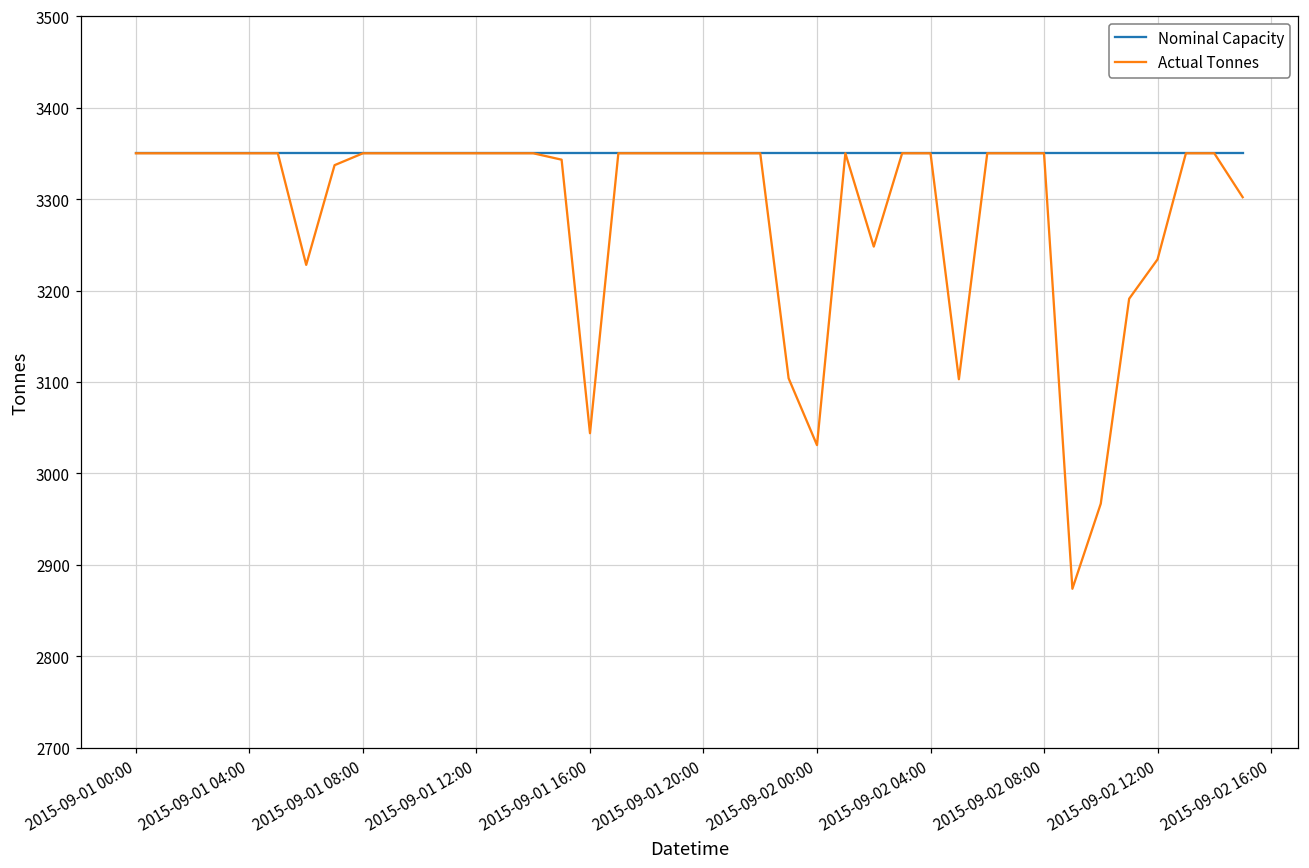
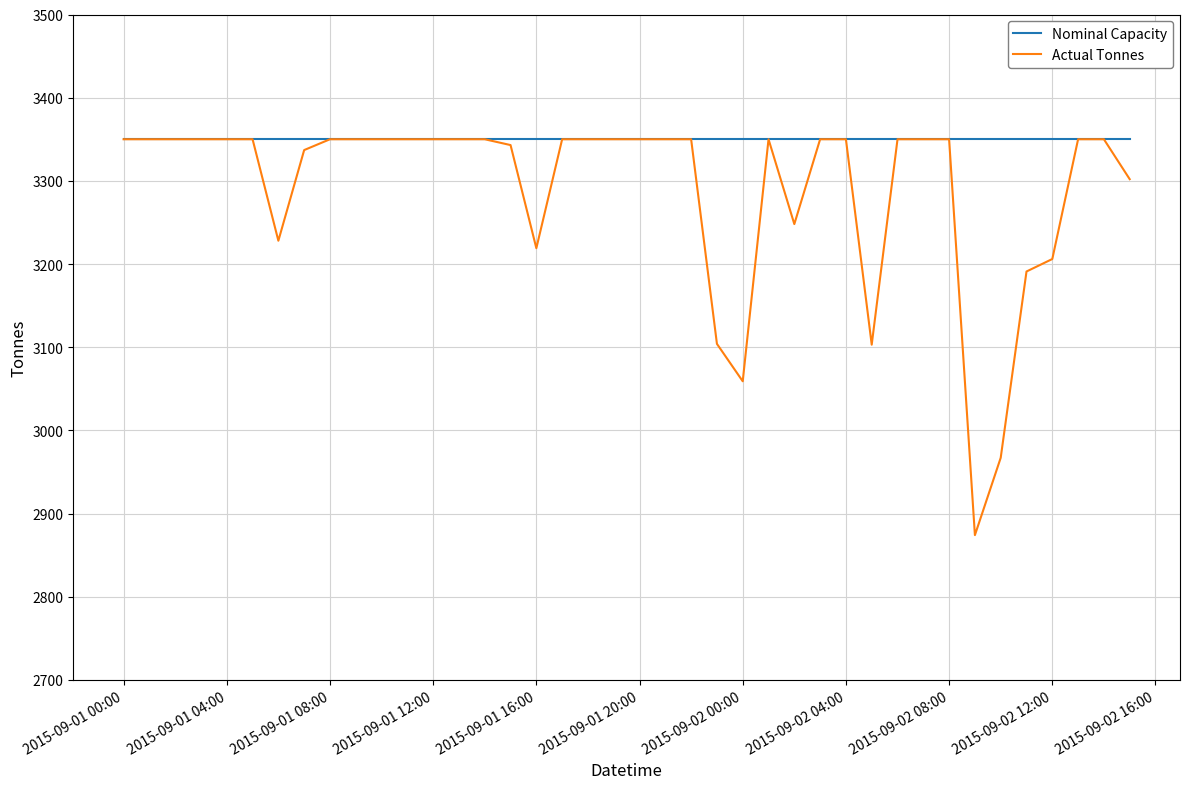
  {
    "Nominal Capacity": {
      "2015-09-01 16:00": 3350,
      "2015-09-02 00:00": 3350,
      "2015-09-02 12:00": 3350
    },
    "Actual Tonnes": {
-     "2015-09-01 16:00": 3040,
-     "2015-09-02 00:00": 3030,
-     "2015-09-02 12:00": 3230
+     "2015-09-01 16:00": 3220,
+     "2015-09-02 00:00": 3060,
+     "2015-09-02 12:00": 3210
    }
  }
